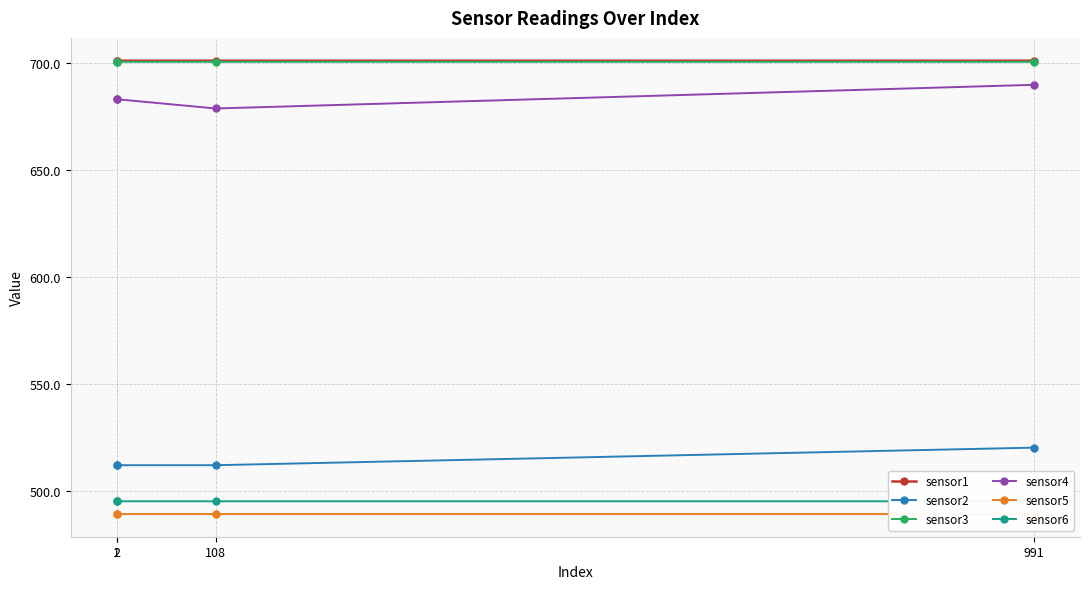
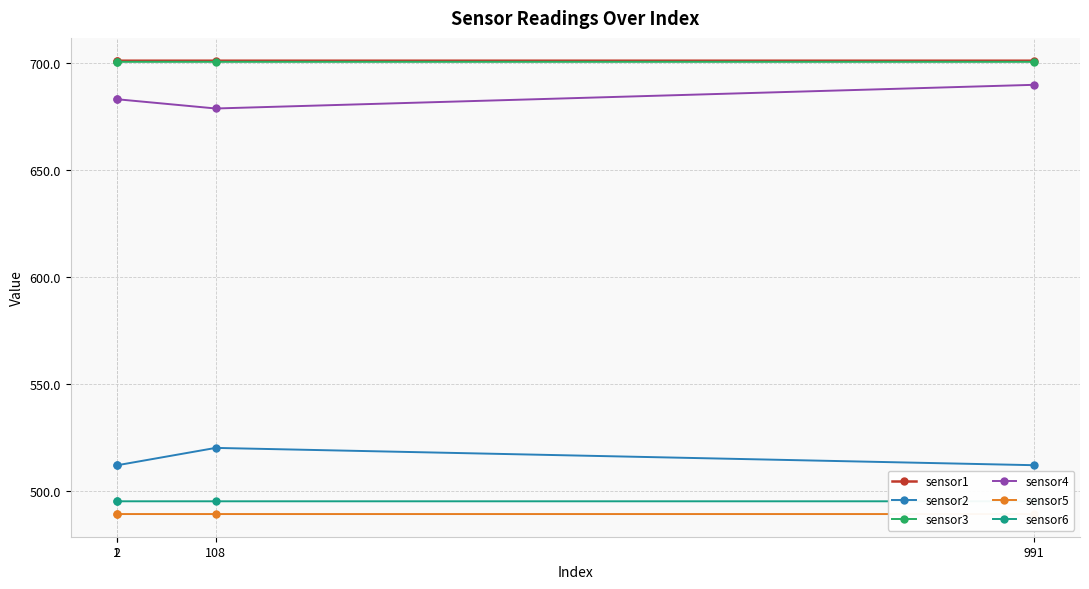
  {
    "sensor2": {
-     "108": 512,
-     "991": 520
+     "108": 520,
+     "991": 512
    },
    "sensor4": {
      "108": 679,
      "991": 690
    },
    "sensor5": {
      "108": 489
    }
  }
